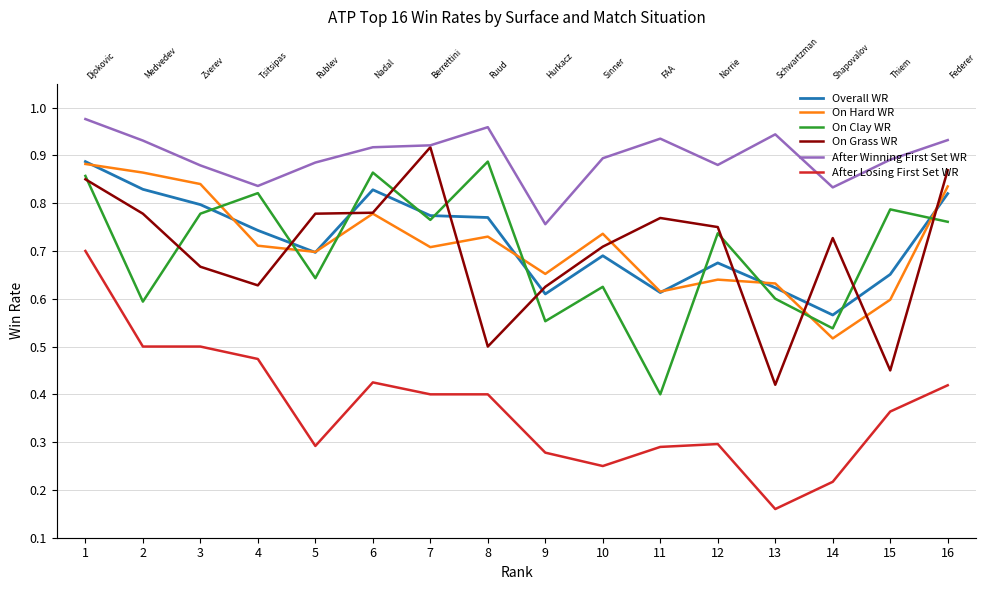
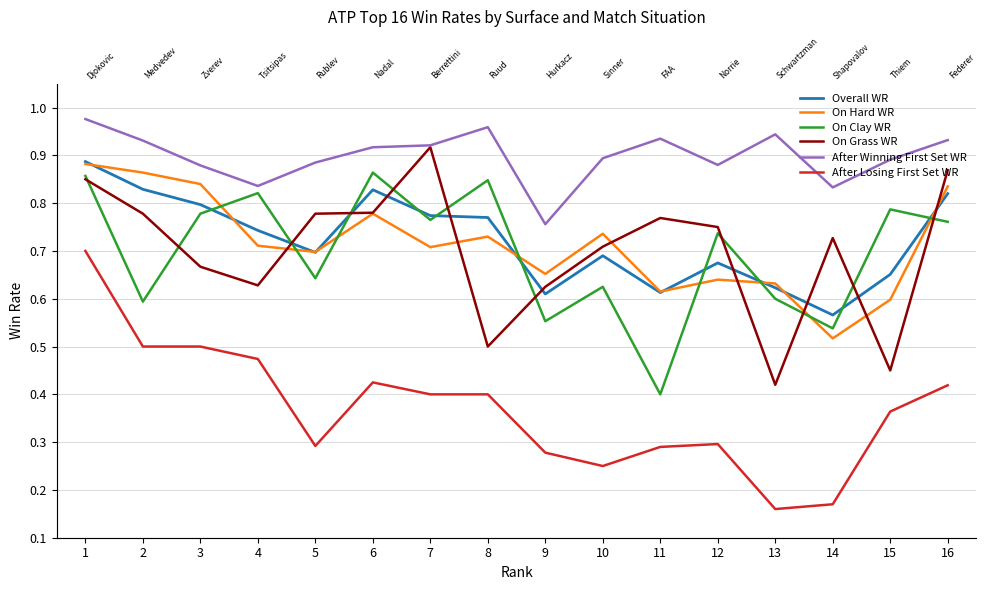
  {
    "Overall WR": {
      "2": 0.83,
      "3": 0.80,
      "4": 0.74,
      "6": 0.83,
      "7": 0.77,
      "8": 0.77,
      "9": 0.61,
      "10": 0.69,
      "12": 0.68,
      "13": 0.62,
      "14": 0.57,
      "15": 0.65,
      "16": 0.82
    },
    "On Hard WR": {
      "2": 0.86,
      "3": 0.84,
      "4": 0.71,
      "7": 0.71,
      "8": 0.73,
      "9": 0.65,
      "10": 0.74,
      "12": 0.64,
      "13": 0.63,
      "14": 0.52,
      "15": 0.60,
      "16": 0.84
    },
    "On Clay WR": {
      "1": 0.86,
      "2": 0.59,
      "3": 0.78,
      "4": 0.82,
      "5": 0.64,
      "6": 0.86,
      "7": 0.77,
-     "8": 0.89,
+     "8": 0.85,
      "9": 0.55,
      "10": 0.63,
      "11": 0.40,
      "12": 0.74,
      "13": 0.60,
      "14": 0.54,
      "15": 0.79,
      "16": 0.76
    },
    "On Grass WR": {
      "1": 0.85,
      "2": 0.78,
      "3": 0.67,
      "4": 0.63,
      "5": 0.78,
      "8": 0.50,
      "9": 0.63,
      "10": 0.71,
      "11": 0.77,
      "12": 0.75,
      "13": 0.42,
      "14": 0.73,
      "15": 0.45,
      "16": 0.87
    },
    "After Winning First Set WR": {
      "1": 0.98,
      "2": 0.93,
      "3": 0.88,
      "4": 0.84,
      "5": 0.89,
      "6": 0.92,
      "8": 0.96,
      "9": 0.76,
      "10": 0.89,
      "11": 0.94,
      "12": 0.88,
      "13": 0.94,
      "14": 0.83,
      "15": 0.89,
      "16": 0.93
    },
    "After Losing First Set WR": {
      "1": 0.70,
      "2": 0.50,
      "3": 0.50,
      "4": 0.47,
      "5": 0.29,
      "6": 0.43,
      "7": 0.40,
      "8": 0.40,
      "9": 0.28,
      "10": 0.25,
      "11": 0.29,
      "12": 0.30,
      "13": 0.16,
-     "14": 0.22,
+     "14": 0.17,
      "15": 0.36,
      "16": 0.42
    }
  }
